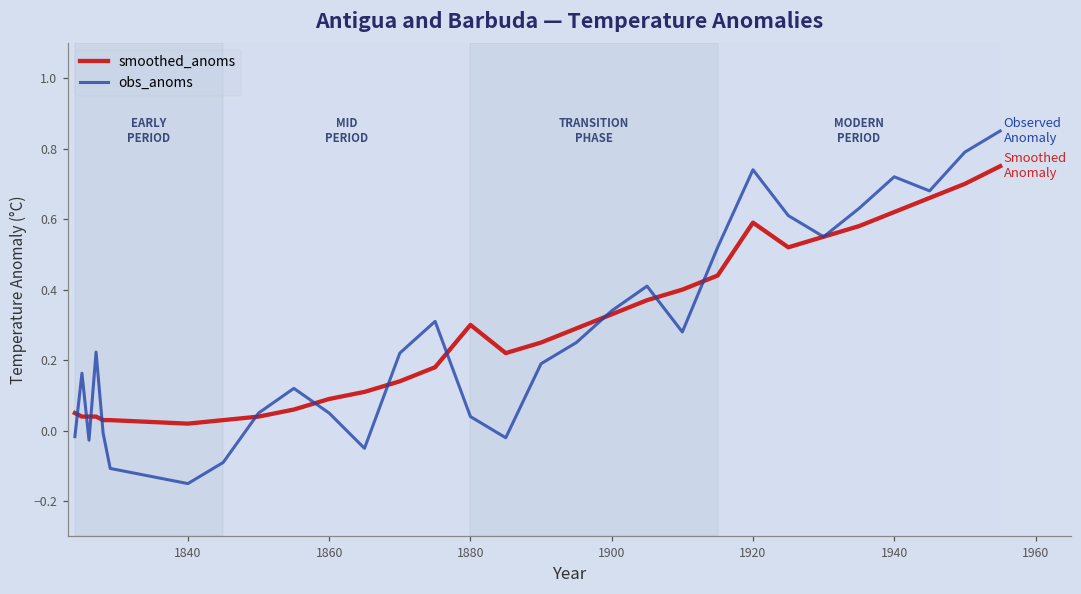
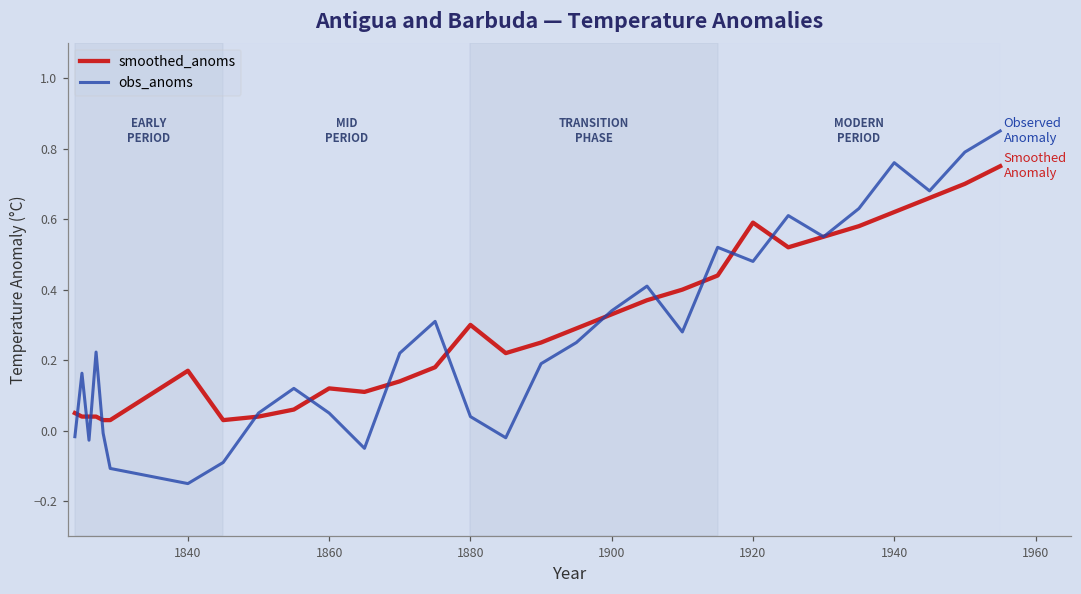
  {
    "smoothed_anoms": {
-     "1840": 0.02,
-     "1860": 0.09,
+     "1840": 0.17,
+     "1860": 0.12,
      "1880": 0.30,
      "1900": 0.33,
      "1920": 0.59,
      "1940": 0.62
    },
    "obs_anoms": {
      "1840": -0.15,
      "1860": 0.05,
      "1880": 0.04,
      "1900": 0.34,
-     "1920": 0.74,
-     "1940": 0.72
+     "1920": 0.48,
+     "1940": 0.76
    }
  }
